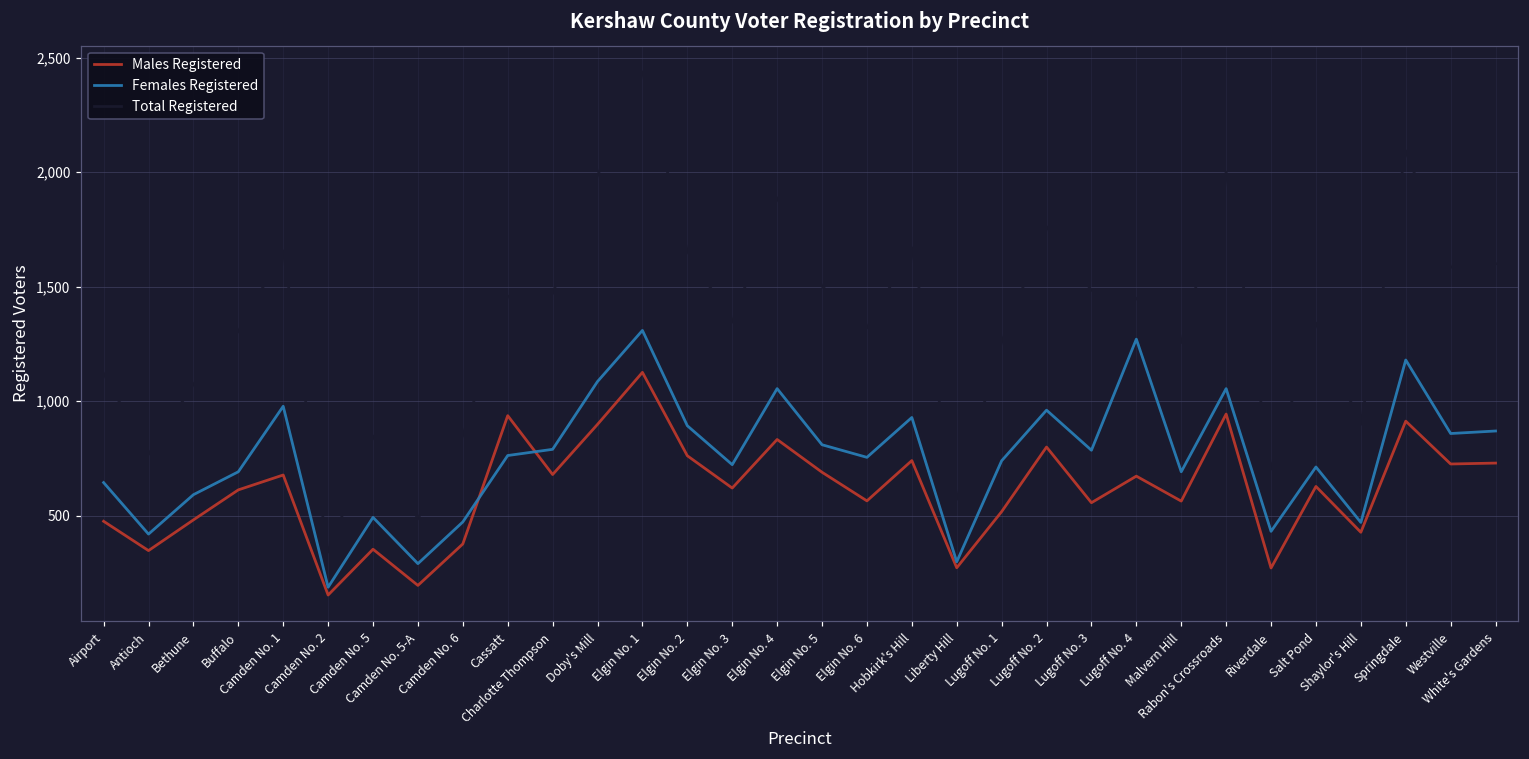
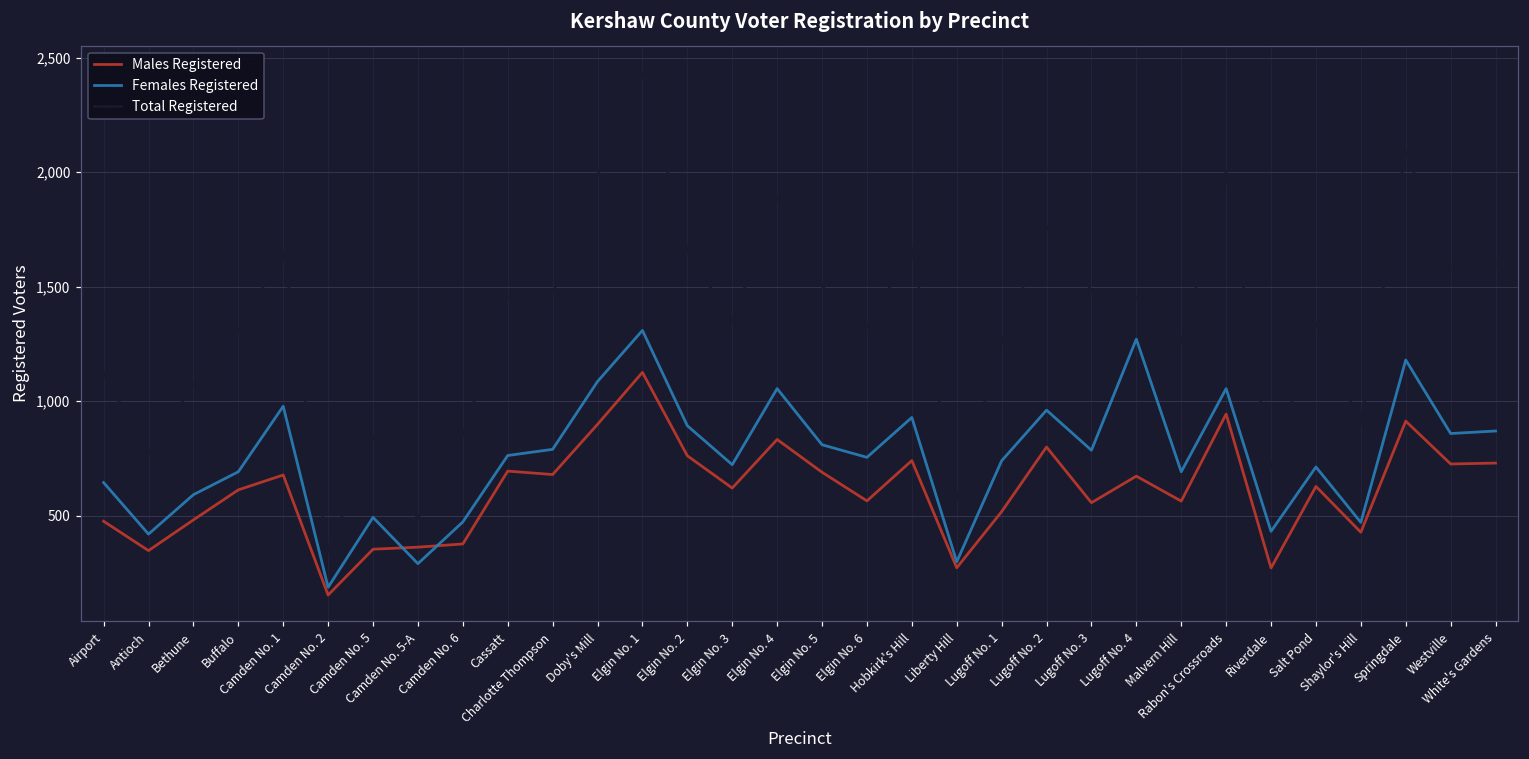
  {
    "Males Registered": {
      "Airport": "480",
      "Antioch": "350",
      "Bethune": "480",
      "Buffalo": "610",
      "Camden No. 1": "680",
      "Camden No. 2": "150",
      "Camden No. 5": "350",
-     "Camden No. 5-A": "200",
+     "Camden No. 5-A": "360",
      "Camden No. 6": "380",
-     "Cassatt": "940",
+     "Cassatt": "700",
      "Charlotte Thompson": "680",
      "Doby's Mill": "900",
      "Elgin No. 1": "1,130",
      "Elgin No. 2": "760",
      "Elgin No. 3": "620",
      "Elgin No. 4": "830",
      "Elgin No. 5": "690",
      "Elgin No. 6": "570",
      "Hobkirk's Hill": "740",
      "Liberty Hill": "270",
      "Lugoff No. 1": "520",
      "Lugoff No. 2": "800",
      "Lugoff No. 3": "560",
      "Lugoff No. 4": "670",
      "Malvern Hill": "560",
      "Rabon's Crossroads": "940",
      "Riverdale": "270",
      "Salt Pond": "630",
      "Shaylor's Hill": "430",
      "Springdale": "910",
      "Westville": "730",
      "White's Gardens": "730"
    },
    "Females Registered": {
      "Airport": "650",
      "Antioch": "420",
      "Bethune": "590",
      "Buffalo": "690",
      "Camden No. 1": "980",
      "Camden No. 2": "190",
      "Camden No. 5": "490",
      "Camden No. 5-A": "290",
      "Camden No. 6": "470",
      "Cassatt": "760",
      "Charlotte Thompson": "790",
      "Doby's Mill": "1,090",
      "Elgin No. 1": "1,310",
      "Elgin No. 2": "890",
      "Elgin No. 3": "720",
      "Elgin No. 4": "1,060",
      "Elgin No. 5": "810",
      "Elgin No. 6": "760",
      "Hobkirk's Hill": "930",
      "Liberty Hill": "300",
      "Lugoff No. 1": "740",
      "Lugoff No. 2": "960",
      "Lugoff No. 3": "790",
      "Lugoff No. 4": "1,270",
      "Malvern Hill": "690",
      "Rabon's Crossroads": "1,060",
      "Riverdale": "430",
      "Salt Pond": "710",
      "Shaylor's Hill": "470",
      "Springdale": "1,180",
      "Westville": "860",
      "White's Gardens": "870"
    },
    "Total Registered": {
      "Airport": "1,120",
      "Antioch": "770",
      "Bethune": "1,070",
      "Buffalo": "1,310",
      "Camden No. 1": "1,660",
      "Camden No. 2": "340",
      "Camden No. 5": "850",
      "Camden No. 5-A": "490",
      "Camden No. 6": "850",
      "Cassatt": "1,460",
      "Charlotte Thompson": "1,470",
      "Doby's Mill": "1,990",
      "Elgin No. 1": "2,440",
      "Elgin No. 2": "1,660",
      "Elgin No. 3": "1,350",
      "Elgin No. 4": "1,890",
      "Elgin No. 5": "1,500",
      "Elgin No. 6": "1,320",
      "Hobkirk's Hill": "1,670",
      "Liberty Hill": "570",
      "Lugoff No. 1": "1,260",
      "Lugoff No. 2": "1,760",
      "Lugoff No. 3": "1,480",
      "Lugoff No. 4": "1,450",
      "Malvern Hill": "1,260",
      "Rabon's Crossroads": "2,000",
      "Riverdale": "700",
      "Salt Pond": "1,340",
      "Shaylor's Hill": "900",
      "Springdale": "2,090",
      "Westville": "1,590",
      "White's Gardens": "1,600"
    }
  }
